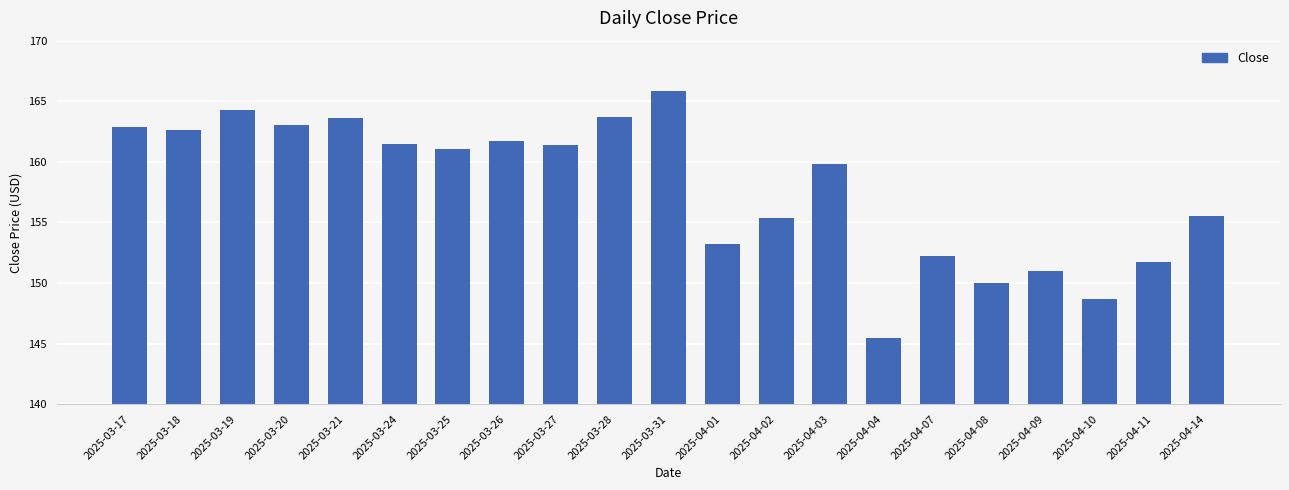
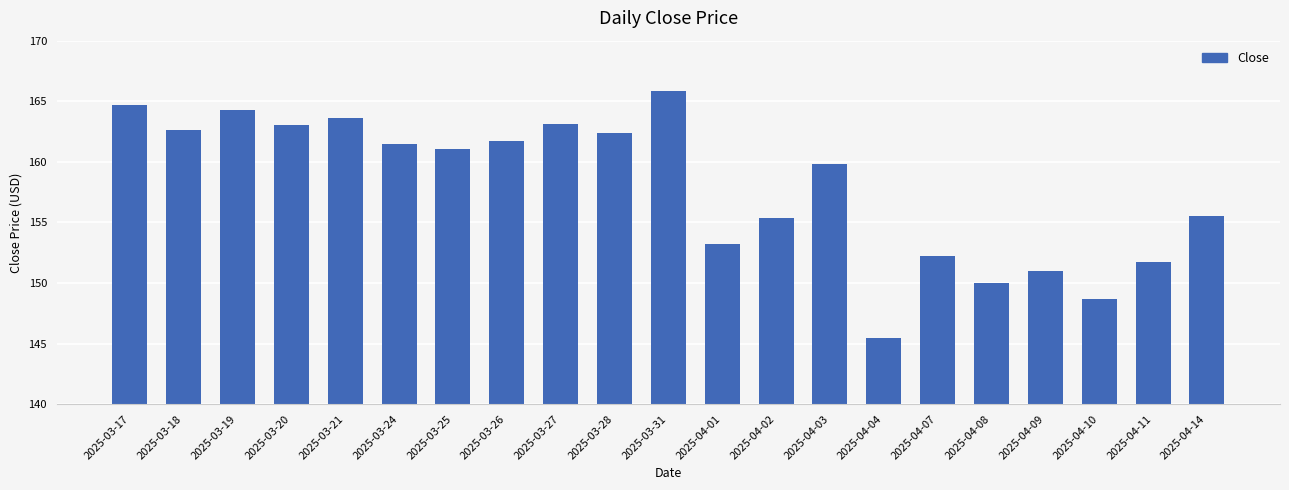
  {
-   "2025-03-17": 162.8,
+   "2025-03-17": 164.7,
    "2025-03-18": 162.6,
    "2025-03-19": 164.2,
    "2025-03-20": 163.0,
    "2025-03-21": 163.6,
    "2025-03-24": 161.5,
    "2025-03-25": 161.0,
    "2025-03-26": 161.7,
-   "2025-03-27": 161.4,
-   "2025-03-28": 163.7,
+   "2025-03-27": 163.1,
+   "2025-03-28": 162.4,
    "2025-03-31": 165.8,
    "2025-04-01": 153.3,
    "2025-04-02": 155.4,
    "2025-04-03": 159.8,
    "2025-04-04": 145.4,
    "2025-04-07": 152.2,
    "2025-04-08": 150.0,
    "2025-04-09": 151.0,
    "2025-04-10": 148.7,
    "2025-04-11": 151.7,
    "2025-04-14": 155.6
  }
